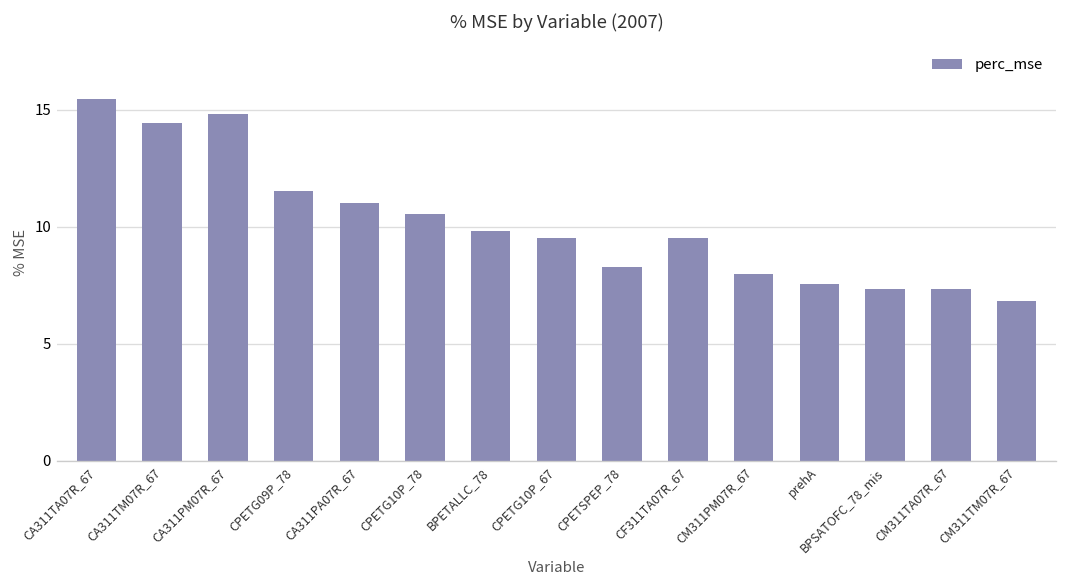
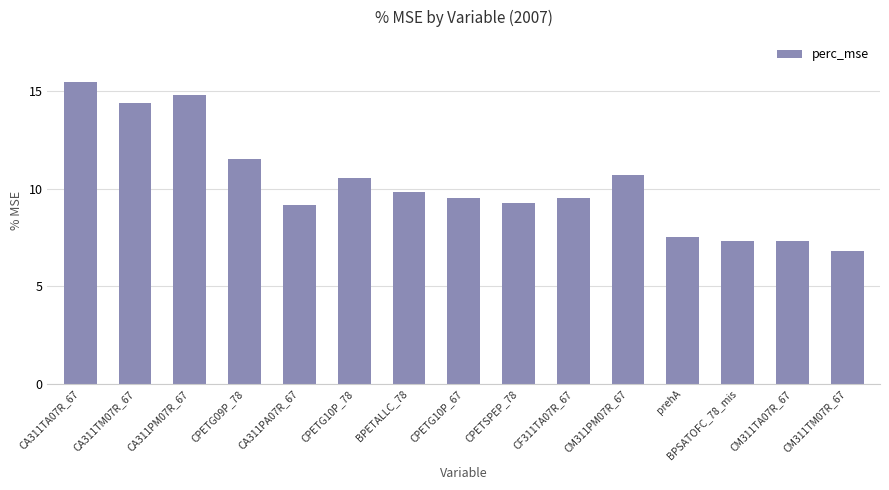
  {
    "CA311TA07R_67": 15.5,
    "CA311TM07R_67": 14.4,
    "CA311PM07R_67": 14.8,
    "CPETG09P_78": 11.5,
-   "CA311PA07R_67": 11.0,
+   "CA311PA07R_67": 9.2,
    "CPETG10P_78": 10.5,
    "BPETALLC_78": 9.8,
    "CPETG10P_67": 9.5,
-   "CPETSPEP_78": 8.3,
+   "CPETSPEP_78": 9.3,
    "CF311TA07R_67": 9.5,
-   "CM311PM07R_67": 8.0,
+   "CM311PM07R_67": 10.7,
    "prehA": 7.5,
    "BPSATOFC_78_mis": 7.4,
    "CM311TA07R_67": 7.3,
    "CM311TM07R_67": 6.8
  }
